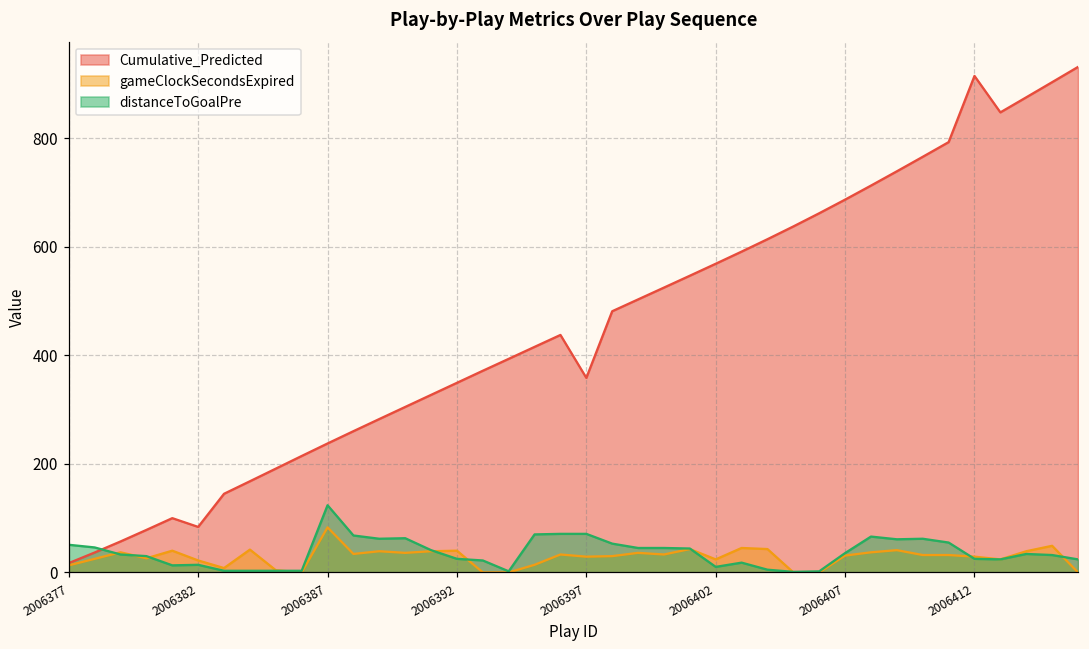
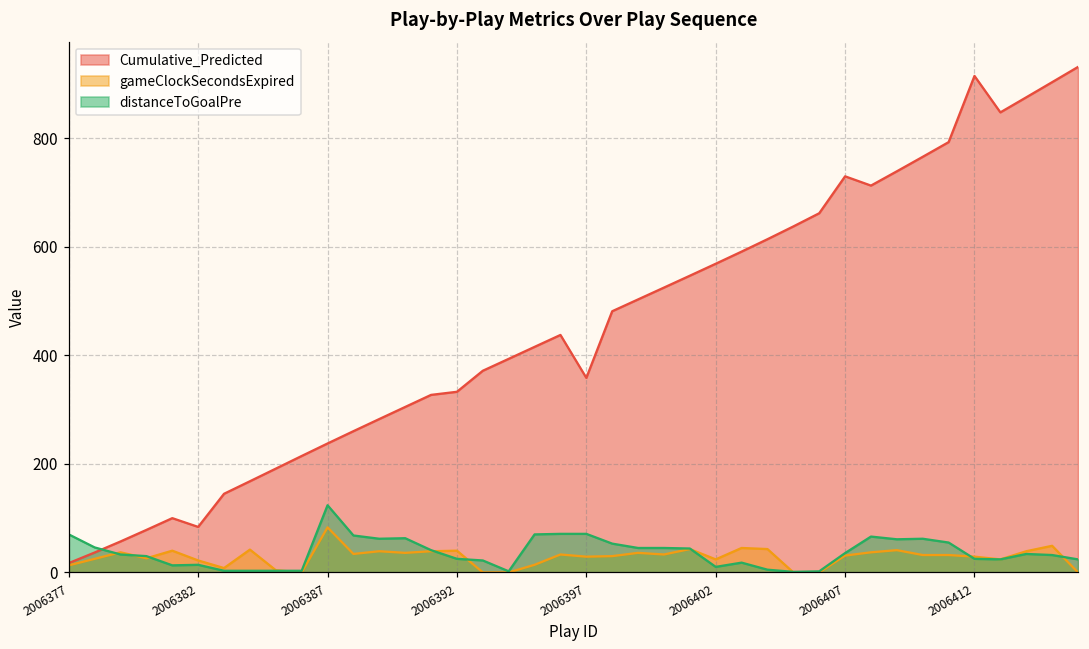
  {
    "Cumulative_Predicted": {
      "2006382": 80,
      "2006387": 240,
-     "2006392": 350,
+     "2006392": 330,
      "2006397": 360,
      "2006402": 570,
-     "2006407": 690,
+     "2006407": 730,
      "2006412": 910
    },
    "gameClockSecondsExpired": {
      "2006382": 20,
      "2006387": 80,
      "2006392": 40,
      "2006397": 30,
      "2006402": 20
    },
    "distanceToGoalPre": {
-     "2006377": 50,
+     "2006377": 70,
      "2006382": 10,
      "2006387": 120,
      "2006392": 30,
      "2006397": 70,
      "2006402": 10
    }
  }
